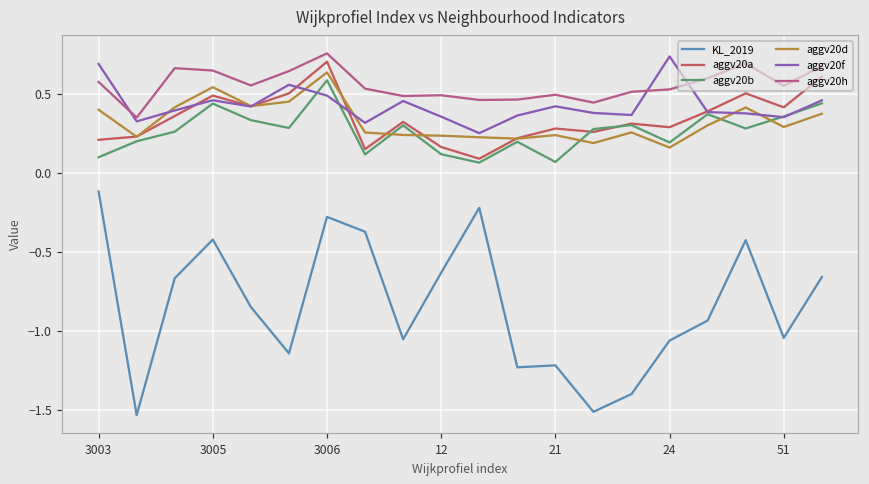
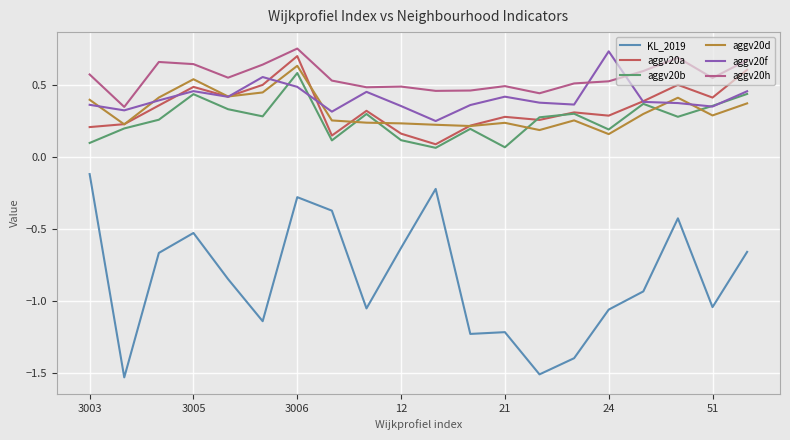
  {
    "KL_2019": {
      "3003": -0.12,
-     "3005": -0.42,
+     "3005": -0.53,
      "3006": -0.28,
      "12": -0.63,
      "21": -1.22,
      "24": -1.06,
      "51": -1.04
    },
    "aggv20b": {
      "3003": 0.10,
      "3005": 0.44,
      "3006": 0.58,
      "12": 0.12,
      "21": 0.07,
      "24": 0.19
    },
    "aggv20f": {
-     "3003": 0.69,
+     "3003": 0.36,
      "3005": 0.46,
      "3006": 0.49,
      "12": 0.36,
      "21": 0.42,
      "24": 0.74
    }
  }
